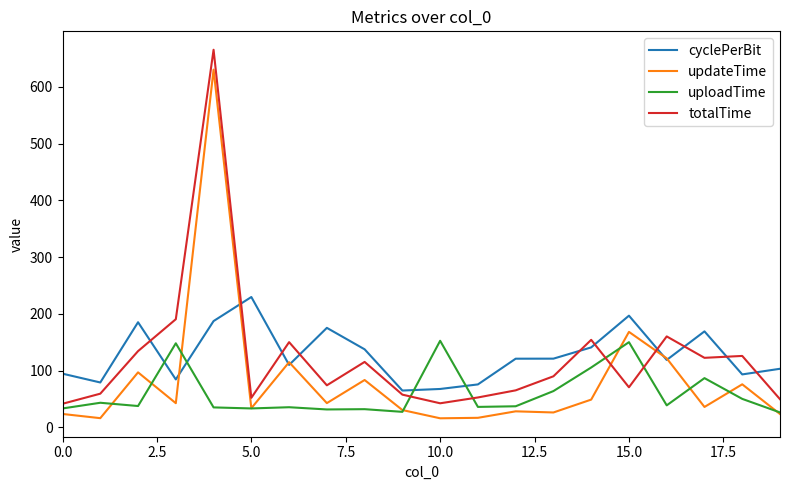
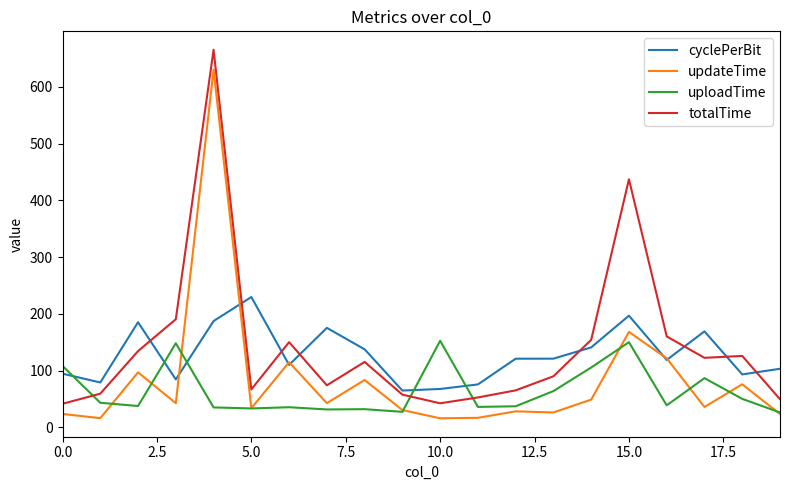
  {
    "cyclePerBit": {
      "0.0": 90,
      "5.0": 230,
      "10.0": 70,
      "15.0": 200
    },
    "updateTime": {
      "0.0": 20,
      "10.0": 20,
      "15.0": 170
    },
    "uploadTime": {
-     "0.0": 30,
+     "0.0": 110,
      "10.0": 150,
      "15.0": 150
    },
    "totalTime": {
      "0.0": 40,
-     "5.0": 50,
+     "5.0": 70,
      "10.0": 40,
-     "15.0": 70
+     "15.0": 440
    }
  }
